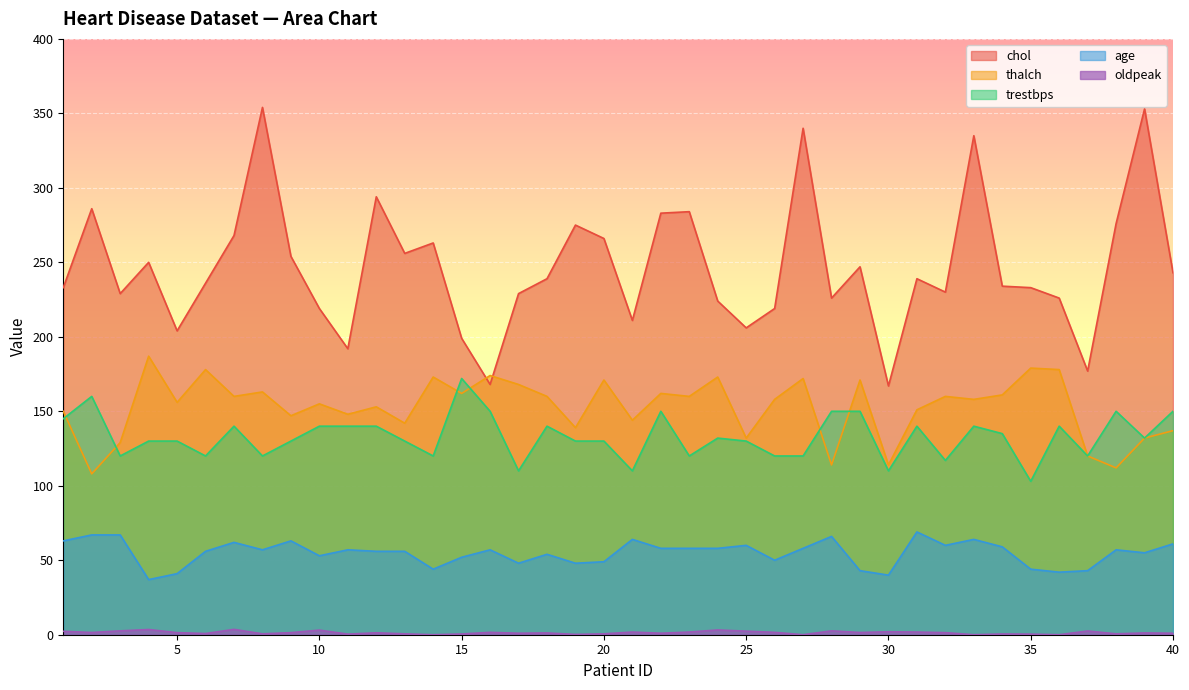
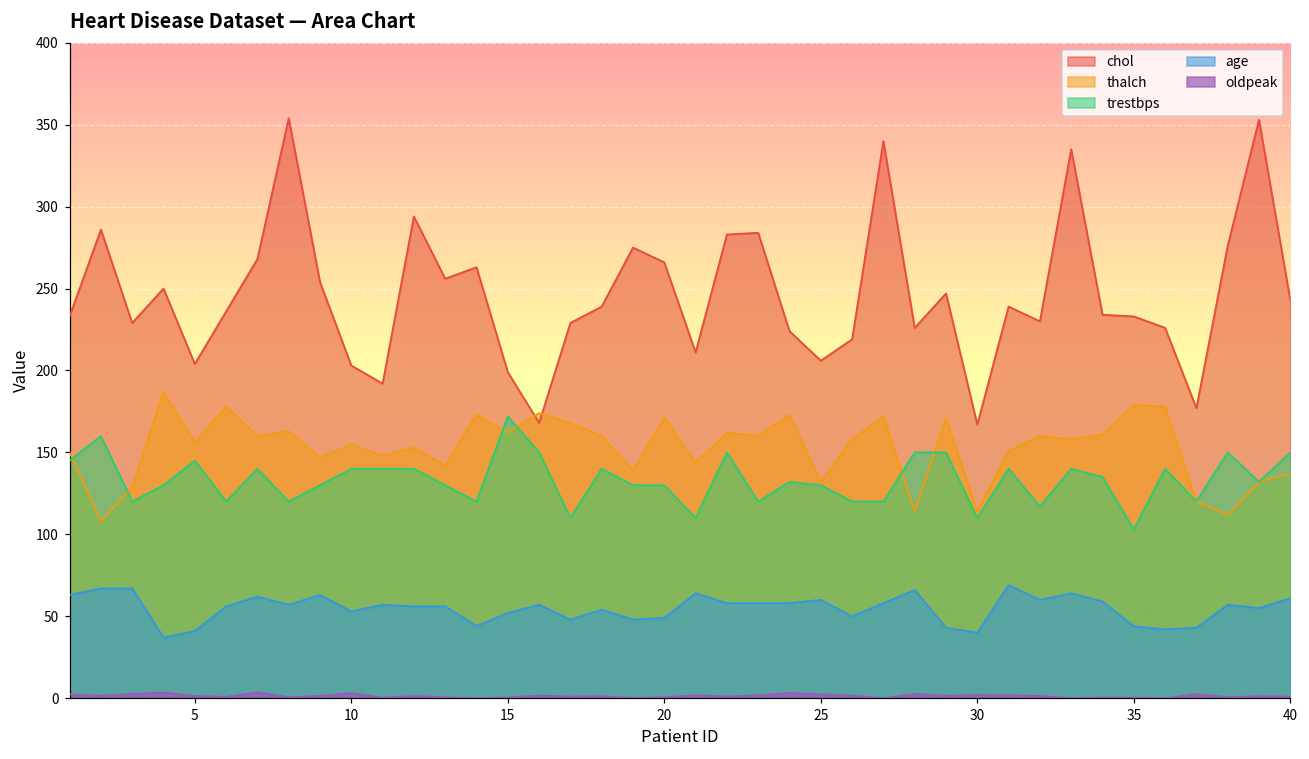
  {
    "chol": {
      "5": 204,
-     "10": 219,
+     "10": 203,
      "15": 199,
      "20": 266,
      "25": 206,
      "30": 167,
      "35": 233,
      "40": 243
    },
    "thalch": {
      "5": 156,
      "10": 155,
      "15": 162,
      "20": 171,
      "25": 132,
      "30": 114,
      "35": 179,
      "40": 137
    },
    "trestbps": {
-     "5": 130,
+     "5": 145,
      "10": 140,
      "15": 172,
      "20": 130,
      "25": 130,
      "30": 110,
      "35": 103,
      "40": 150
    },
    "age": {
      "5": 41,
      "10": 53,
      "15": 52,
      "20": 49,
      "25": 60,
      "30": 40,
      "35": 44,
      "40": 61
    },
    "oldpeak": {
      "5": 1,
      "10": 3,
      "15": 1,
      "20": 1,
      "25": 2,
      "30": 2,
      "35": 0,
      "40": 1
    }
  }
